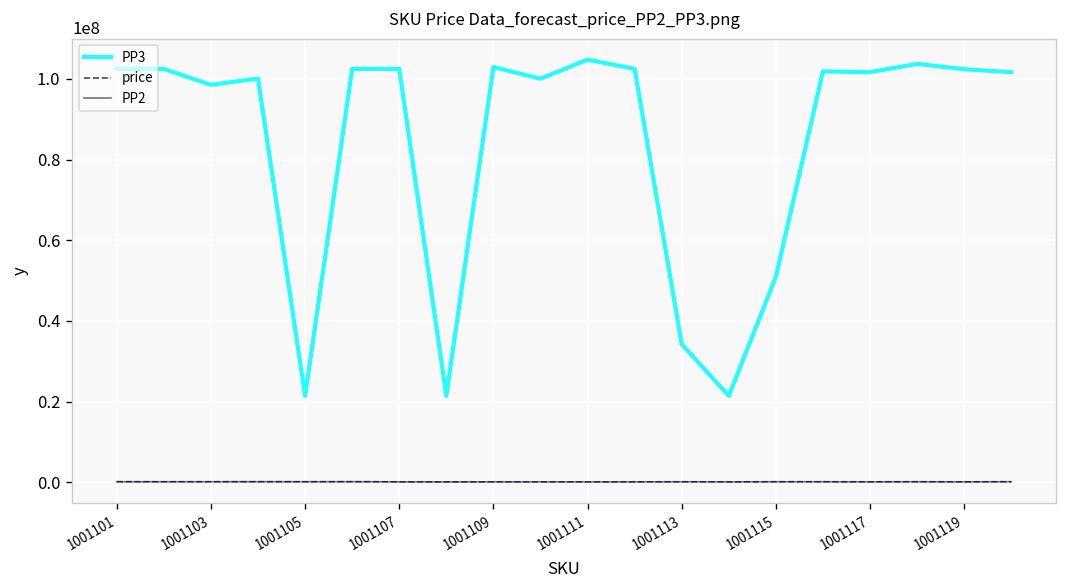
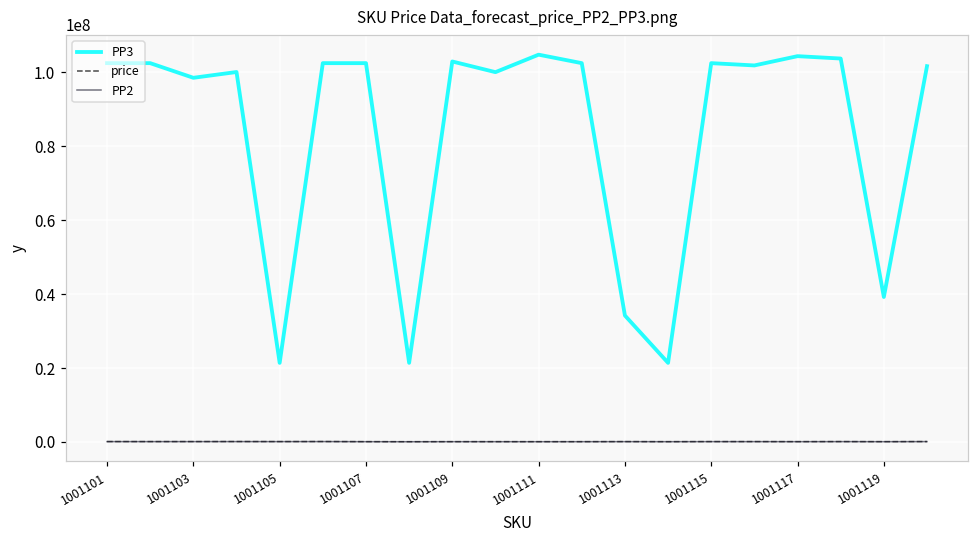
  {
    "PP3": {
      "1001103": 99000000,
      "1001105": 21000000,
      "1001107": 102000000,
      "1001109": 103000000,
      "1001111": 105000000,
      "1001113": 34000000,
-     "1001115": 51000000,
-     "1001117": 102000000,
-     "1001119": 102000000
+     "1001115": 102000000,
+     "1001117": 104000000,
+     "1001119": 39000000
    }
  }
